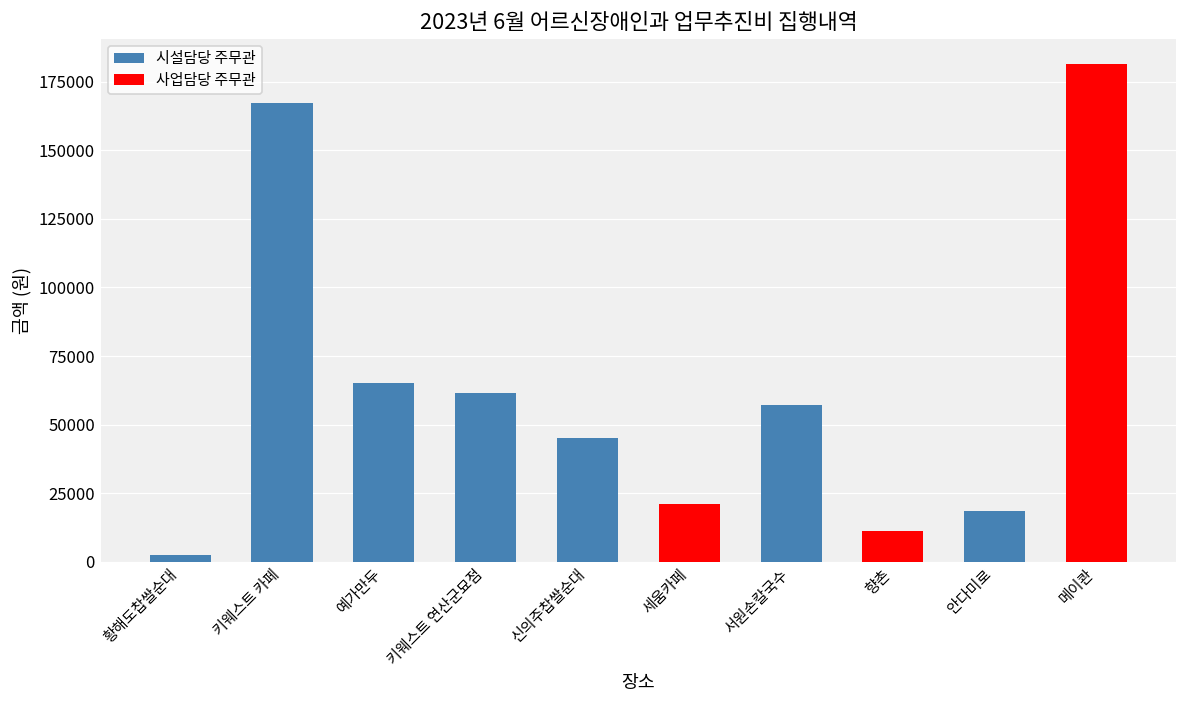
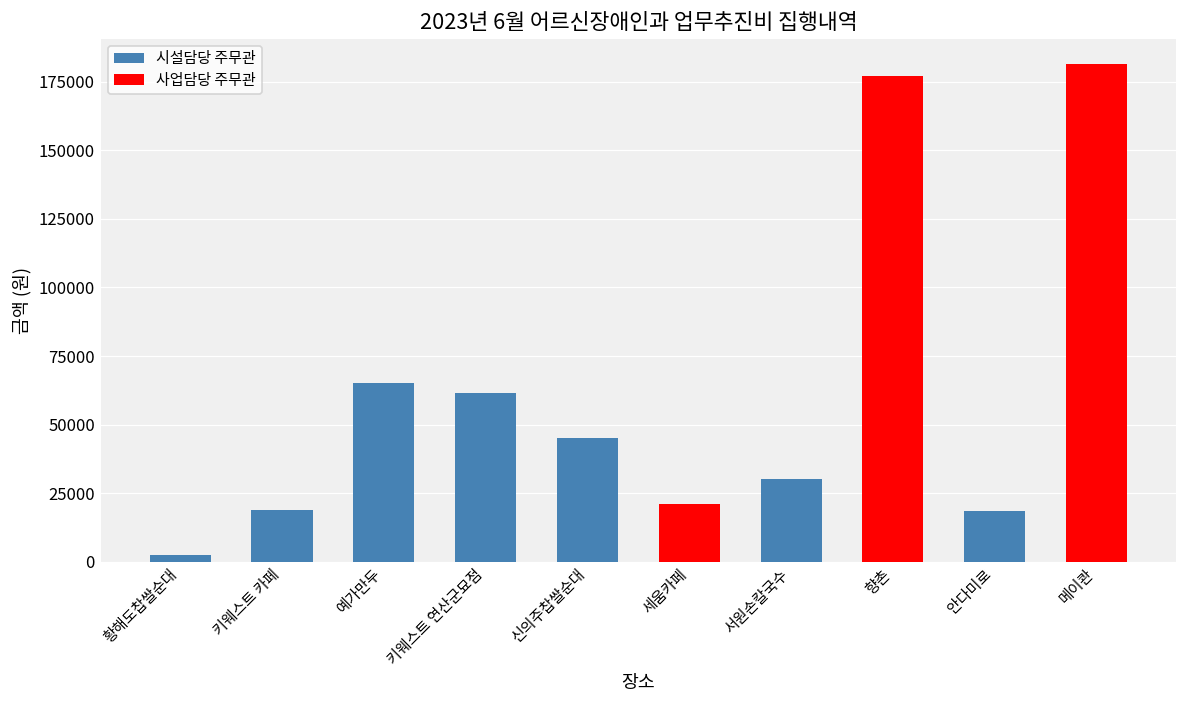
  {
    "황해도찹쌀순대": 3000,
-   "키웨스트 카페": 167000,
+   "키웨스트 카페": 19000,
    "예가만두": 65000,
    "키웨스트 연산군묘점": 62000,
    "신의주찹쌀순대": 45000,
    "세움카페": 21000,
-   "서원손칼국수": 57000,
-   "향촌": 11000,
+   "서원손칼국수": 30000,
+   "향촌": 177000,
    "안다미로": 18000,
    "메이콴": 182000
  }
